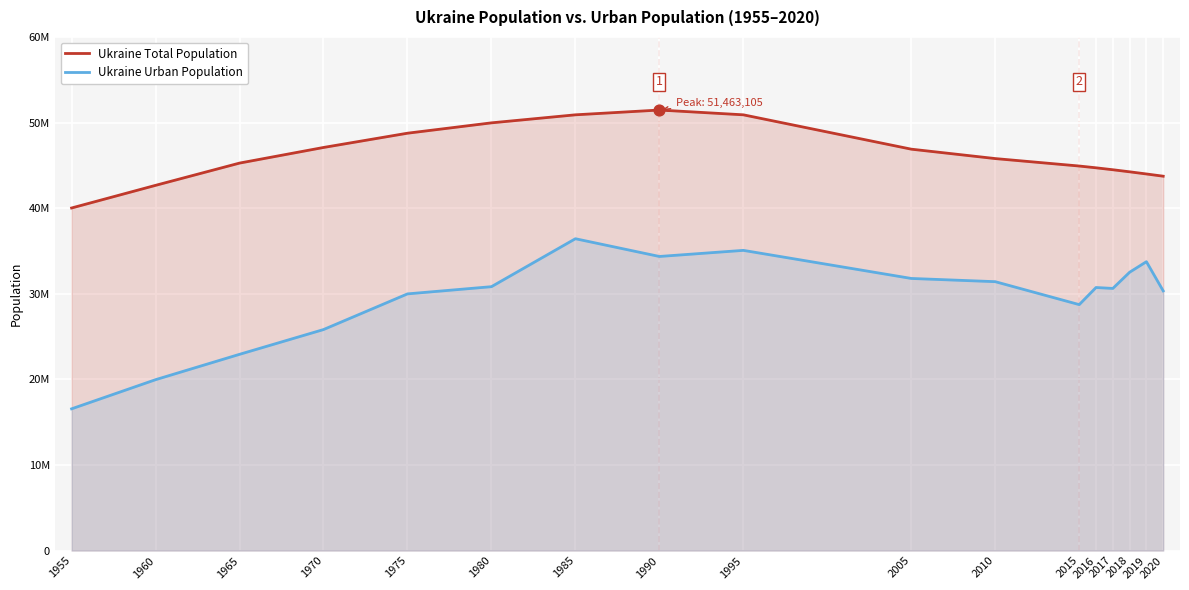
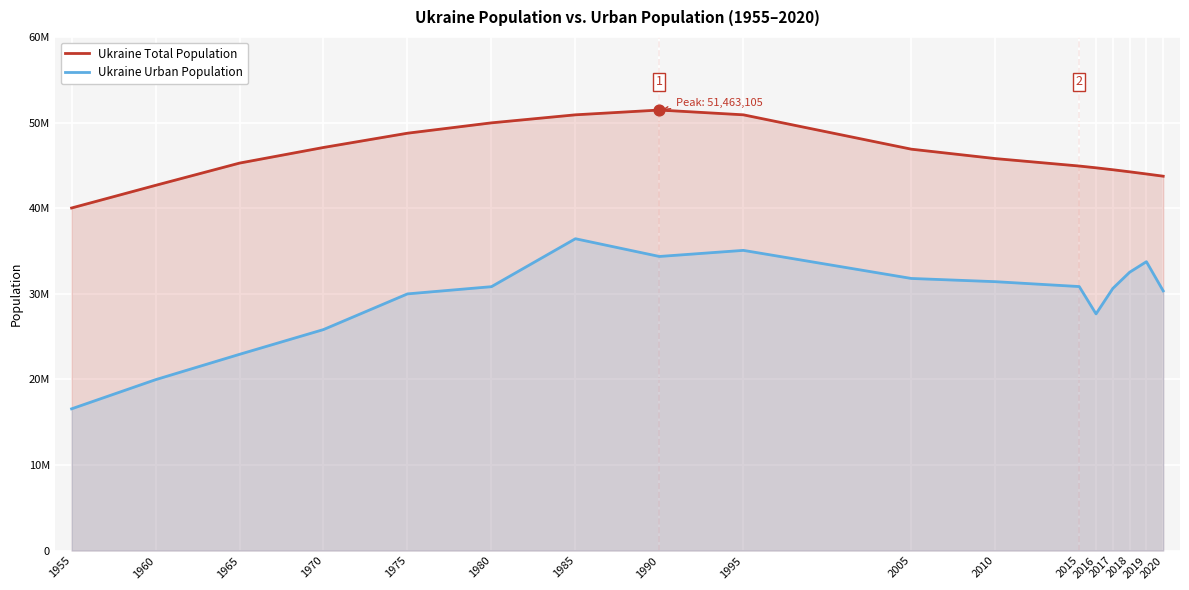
  {
    "Ukraine Urban Population": {
      "1955": 17000000,
      "1960": 20000000,
      "1965": 23000000,
      "1970": 26000000,
      "1975": 30000000,
      "1980": 31000000,
      "1985": 36000000,
      "1990": 34000000,
      "1995": 35000000,
      "2005": 32000000,
      "2010": 31000000,
-     "2015": 29000000,
-     "2016": 31000000,
+     "2015": 31000000,
+     "2016": 28000000,
      "2017": 31000000,
      "2018": 33000000,
      "2019": 34000000,
      "2020": 30000000
    }
  }
